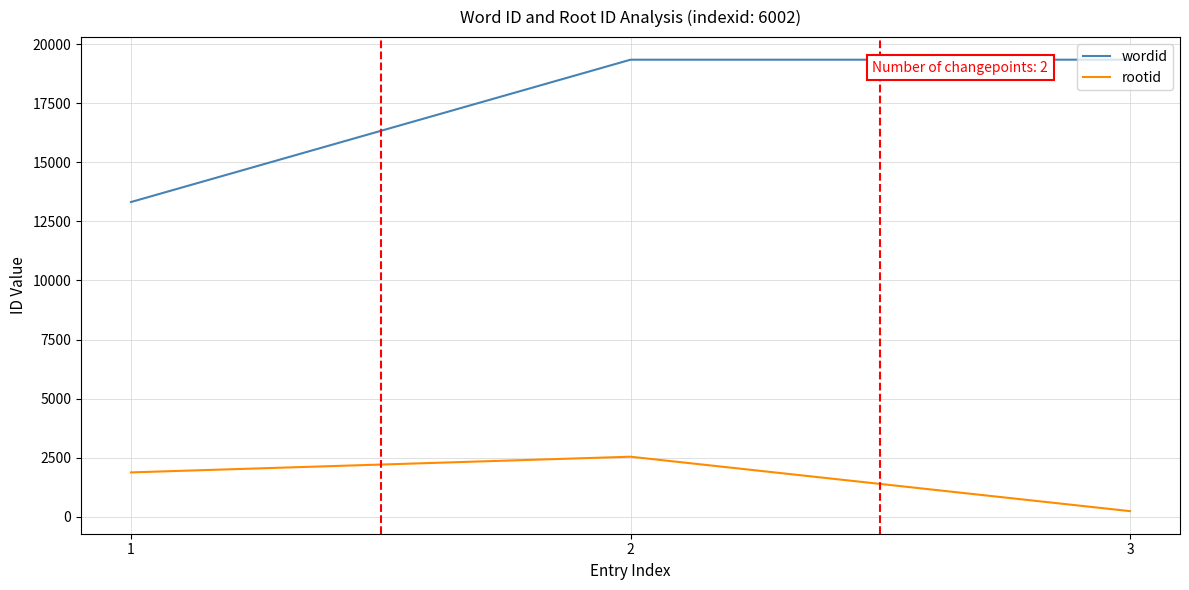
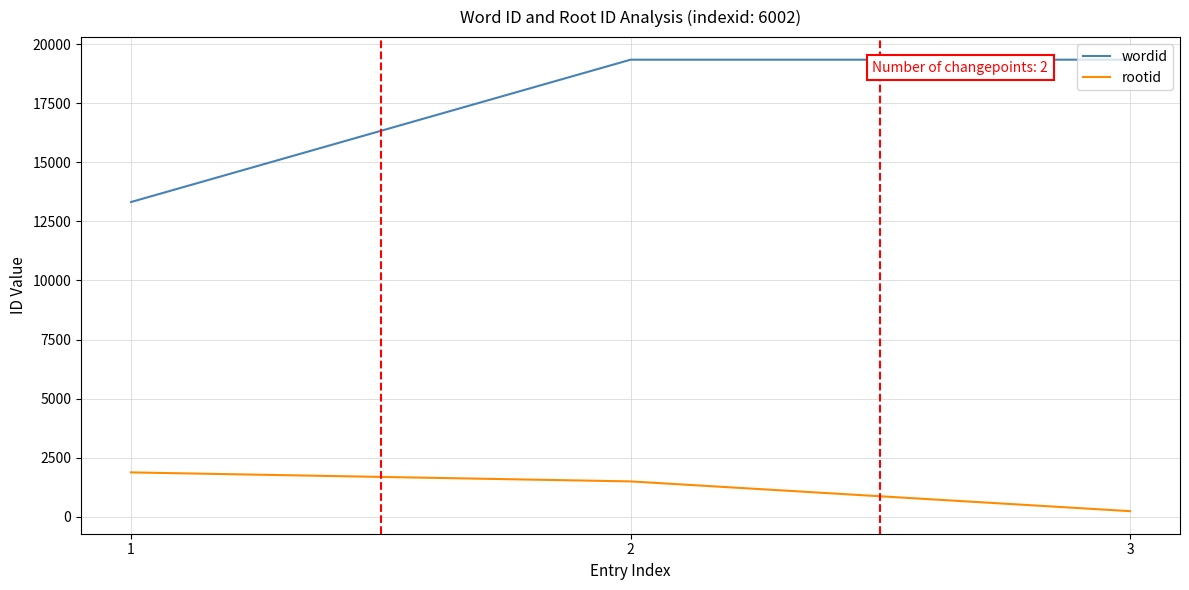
  {
    "wordid": {
      "1": 13300,
      "2": 19300
    },
    "rootid": {
      "1": 1900,
-     "2": 2500,
+     "2": 1500,
      "3": 200
    }
  }
